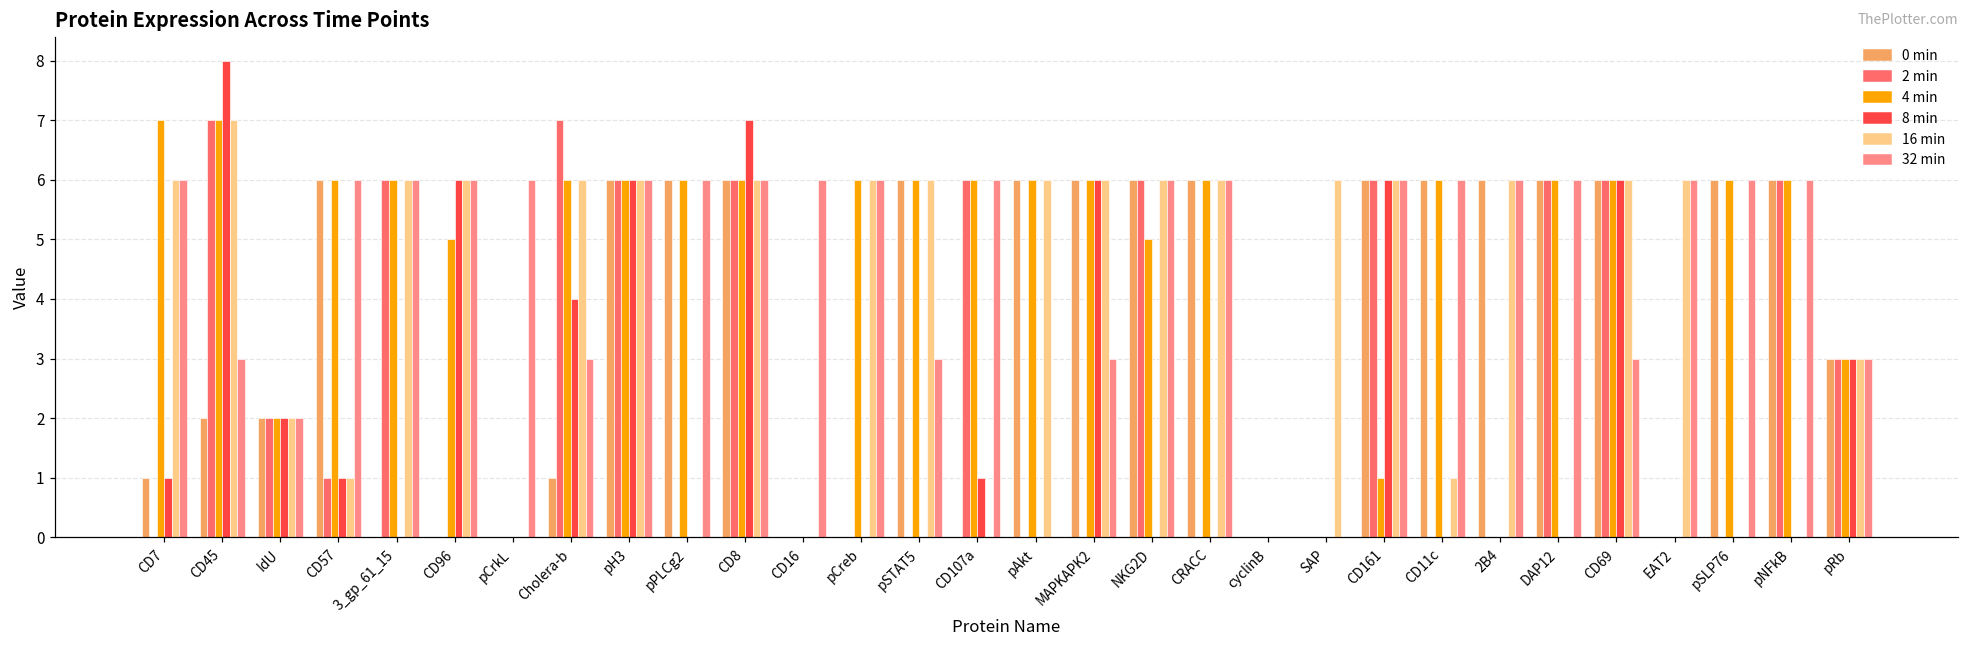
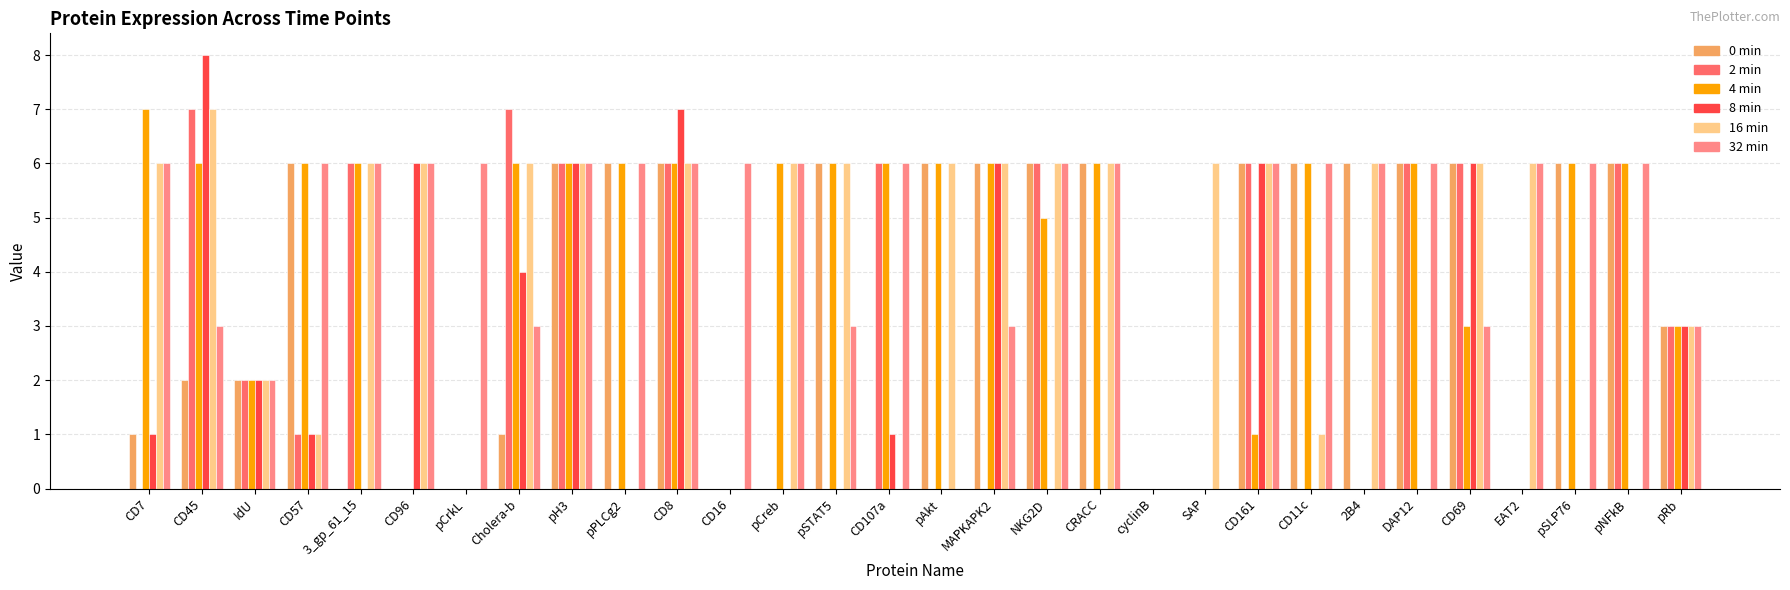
  {
    "4 min": {
      "CD7": 7,
-     "CD45": 7,
+     "CD45": 6,
      "IdU": 2,
      "CD57": 6,
      "3_gp_61_15": 6,
-     "CD96": 5,
+     "CD96": 0,
      "pCrkL": 0,
      "Cholera-b": 6,
      "pH3": 6,
      "pPLCg2": 6,
      "CD8": 6,
      "CD16": 0,
      "pCreb": 6,
      "pSTAT5": 6,
      "CD107a": 6,
      "pAkt": 6,
      "MAPKAPK2": 6,
      "NKG2D": 5,
      "CRACC": 6,
      "cyclinB": 0,
      "SAP": 0,
      "CD161": 1,
      "CD11c": 6,
      "2B4": 0,
      "DAP12": 6,
-     "CD69": 6,
+     "CD69": 3,
      "EAT2": 0,
      "pSLP76": 6,
      "pNFkB": 6,
      "pRb": 3
    }
  }
